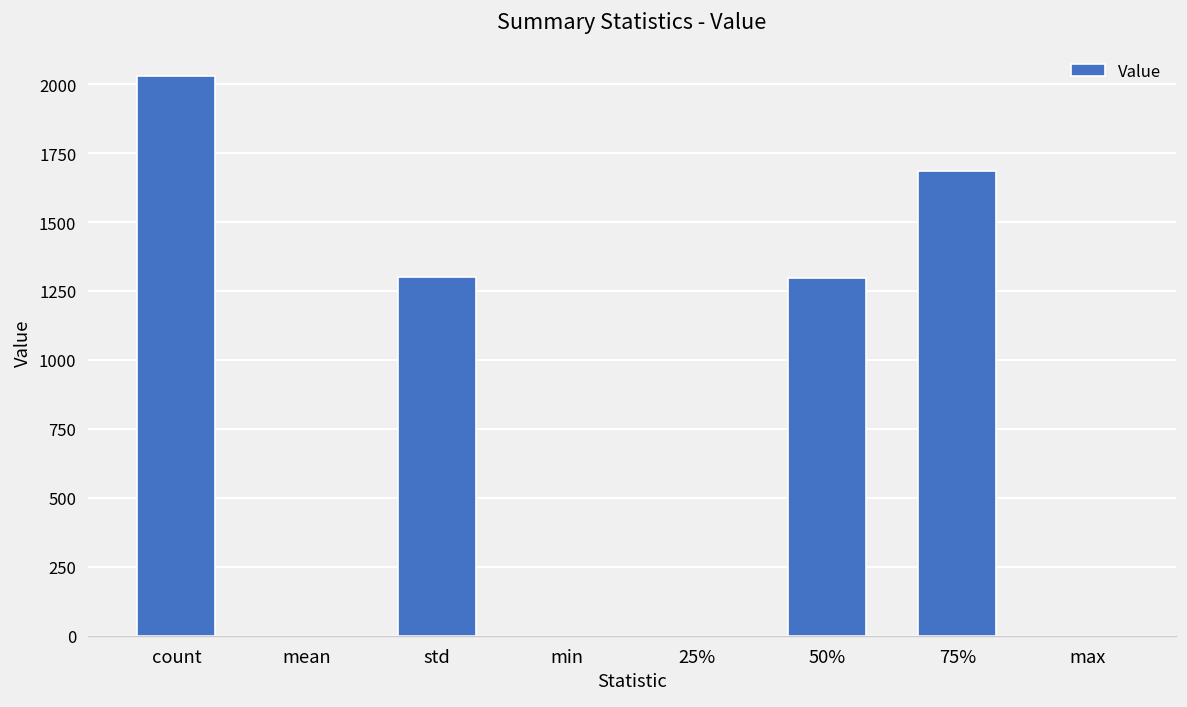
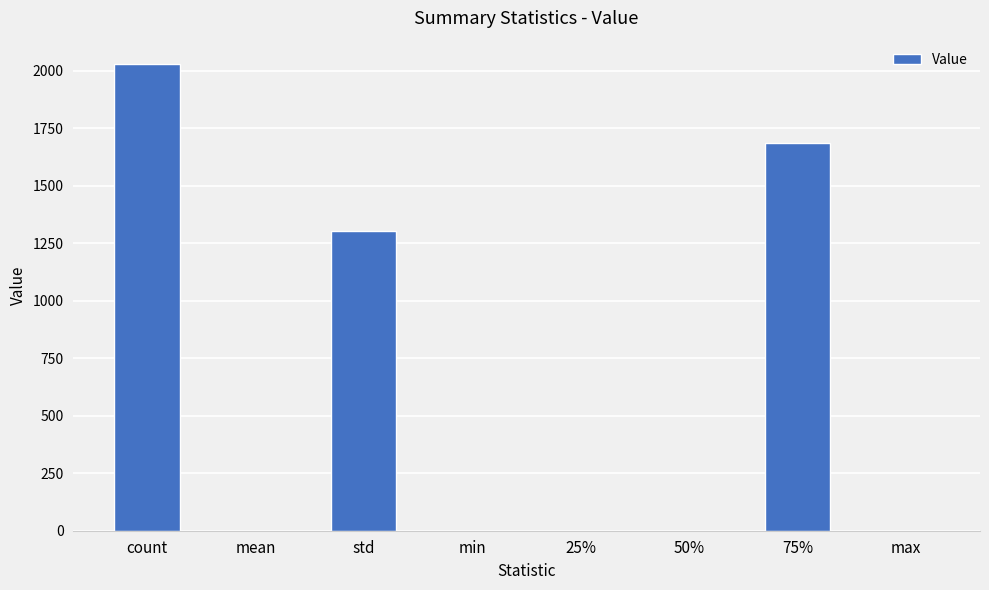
  {
    "count": 2030,
    "std": 1300,
    "min": 0,
-   "50%": 1300,
+   "50%": 0,
    "75%": 1680
  }
